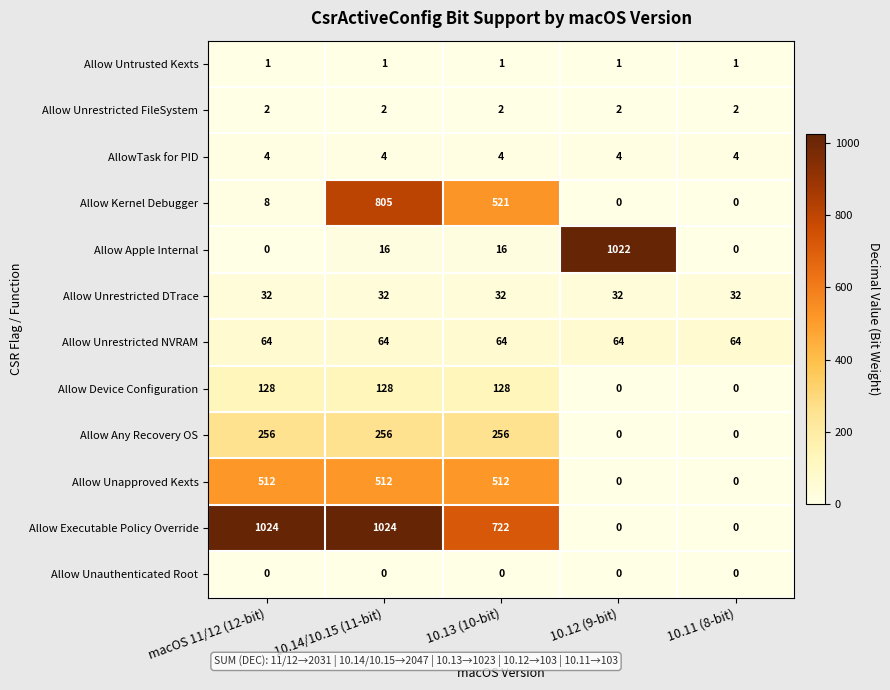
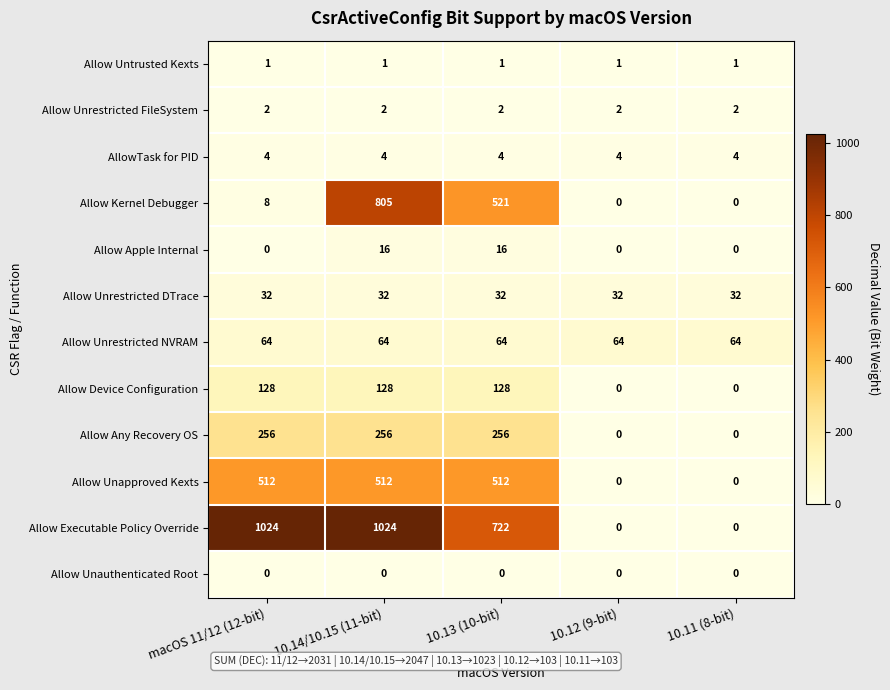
  {
    "Allow Untrusted Kexts": {
      "macOS 11/12 (12-bit)": 1,
      "10.14/10.15 (11-bit)": 1,
      "10.13 (10-bit)": 1,
      "10.12 (9-bit)": 1,
      "10.11 (8-bit)": 1
    },
    "Allow Unrestricted FileSystem": {
      "macOS 11/12 (12-bit)": 2,
      "10.14/10.15 (11-bit)": 2,
      "10.13 (10-bit)": 2,
      "10.12 (9-bit)": 2,
      "10.11 (8-bit)": 2
    },
    "AllowTask for PID": {
      "macOS 11/12 (12-bit)": 4,
      "10.14/10.15 (11-bit)": 4,
      "10.13 (10-bit)": 4,
      "10.12 (9-bit)": 4,
      "10.11 (8-bit)": 4
    },
    "Allow Kernel Debugger": {
      "macOS 11/12 (12-bit)": 8,
      "10.14/10.15 (11-bit)": 805,
      "10.13 (10-bit)": 521,
      "10.12 (9-bit)": 0,
      "10.11 (8-bit)": 0
    },
    "Allow Apple Internal": {
      "macOS 11/12 (12-bit)": 0,
      "10.14/10.15 (11-bit)": 16,
      "10.13 (10-bit)": 16,
-     "10.12 (9-bit)": 1022,
+     "10.12 (9-bit)": 0,
      "10.11 (8-bit)": 0
    },
    "Allow Unrestricted DTrace": {
      "macOS 11/12 (12-bit)": 32,
      "10.14/10.15 (11-bit)": 32,
      "10.13 (10-bit)": 32,
      "10.12 (9-bit)": 32,
      "10.11 (8-bit)": 32
    },
    "Allow Unrestricted NVRAM": {
      "macOS 11/12 (12-bit)": 64,
      "10.14/10.15 (11-bit)": 64,
      "10.13 (10-bit)": 64,
      "10.12 (9-bit)": 64,
      "10.11 (8-bit)": 64
    },
    "Allow Device Configuration": {
      "macOS 11/12 (12-bit)": 128,
      "10.14/10.15 (11-bit)": 128,
      "10.13 (10-bit)": 128,
      "10.12 (9-bit)": 0,
      "10.11 (8-bit)": 0
    },
    "Allow Any Recovery OS": {
      "macOS 11/12 (12-bit)": 256,
      "10.14/10.15 (11-bit)": 256,
      "10.13 (10-bit)": 256,
      "10.12 (9-bit)": 0,
      "10.11 (8-bit)": 0
    },
    "Allow Unapproved Kexts": {
      "macOS 11/12 (12-bit)": 512,
      "10.14/10.15 (11-bit)": 512,
      "10.13 (10-bit)": 512,
      "10.12 (9-bit)": 0,
      "10.11 (8-bit)": 0
    },
    "Allow Executable Policy Override": {
      "macOS 11/12 (12-bit)": 1024,
      "10.14/10.15 (11-bit)": 1024,
      "10.13 (10-bit)": 722,
      "10.12 (9-bit)": 0,
      "10.11 (8-bit)": 0
    },
    "Allow Unauthenticated Root": {
      "macOS 11/12 (12-bit)": 0,
      "10.14/10.15 (11-bit)": 0,
      "10.13 (10-bit)": 0,
      "10.12 (9-bit)": 0,
      "10.11 (8-bit)": 0
    }
  }
